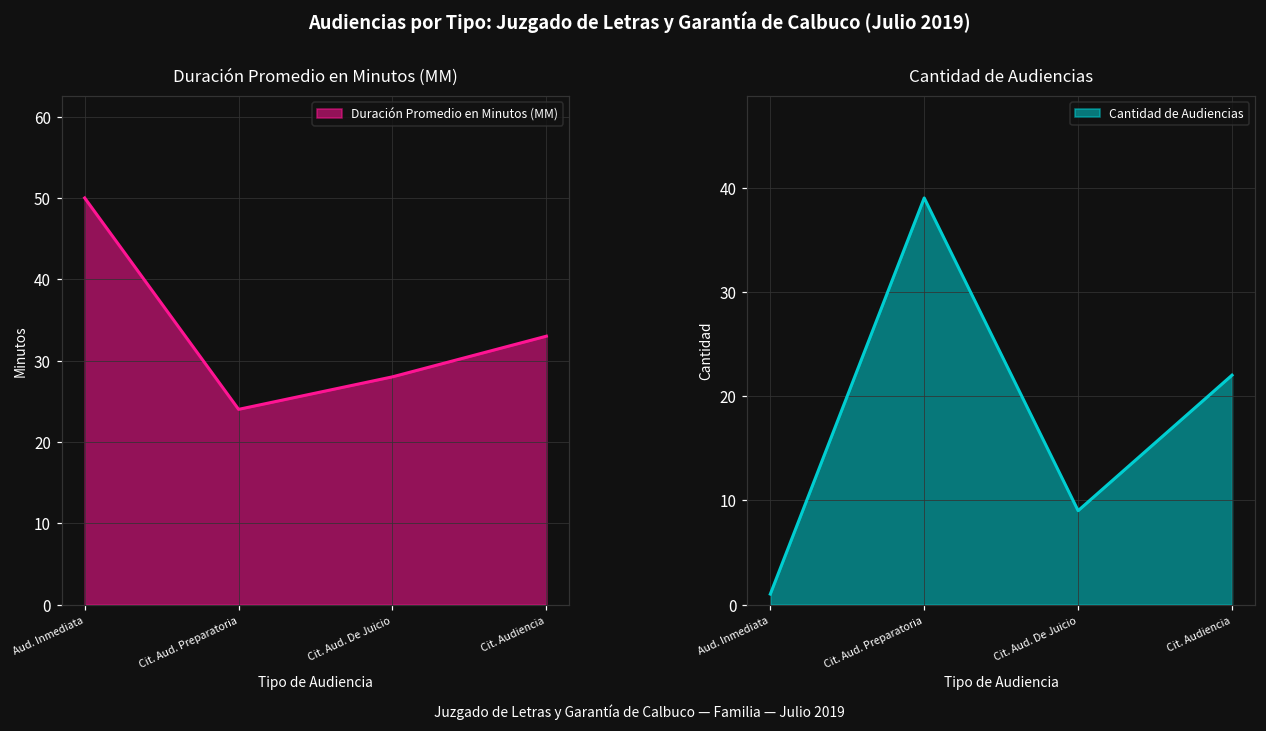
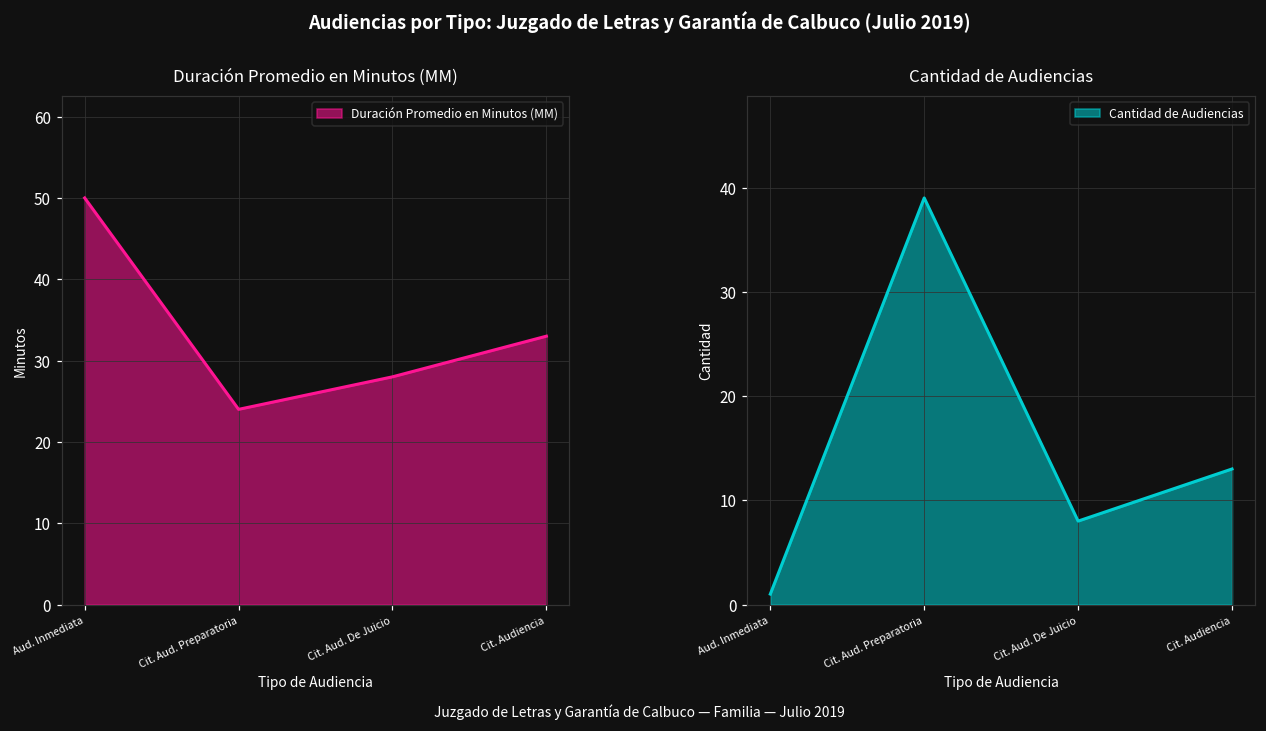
  {
    "Duración Promedio en Minutos (MM)": {
      "Aud. Inmediata": 50,
      "Cit. Aud. Preparatoria": 24,
      "Cit. Aud. De Juicio": 28,
      "Cit. Audiencia": 33
    },
    "Cantidad de Audiencias": {
      "Aud. Inmediata": 1,
      "Cit. Aud. Preparatoria": 39,
-     "Cit. Aud. De Juicio": 9,
-     "Cit. Audiencia": 22
+     "Cit. Aud. De Juicio": 8,
+     "Cit. Audiencia": 13
    }
  }
